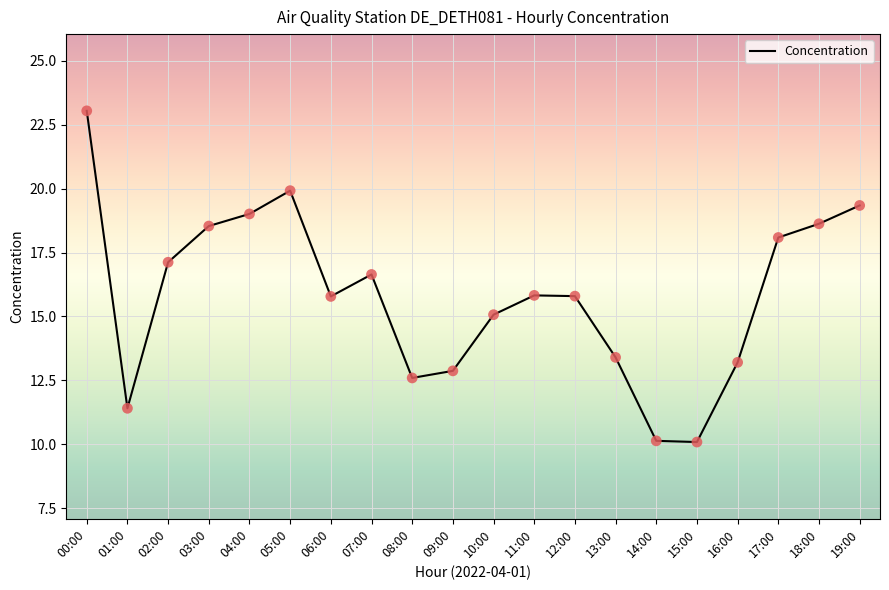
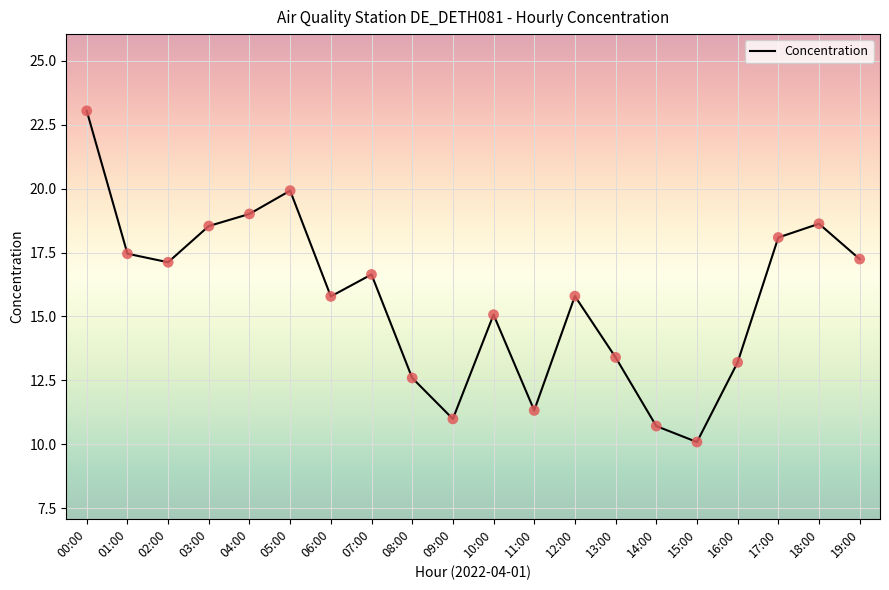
  {
    "00:00": 23.0,
-   "01:00": 11.4,
+   "01:00": 17.5,
    "02:00": 17.1,
    "03:00": 18.5,
    "04:00": 19.0,
    "05:00": 19.9,
    "06:00": 15.8,
    "07:00": 16.6,
    "08:00": 12.6,
-   "09:00": 12.9,
+   "09:00": 11.0,
    "10:00": 15.1,
-   "11:00": 15.8,
+   "11:00": 11.3,
    "12:00": 15.8,
    "13:00": 13.4,
-   "14:00": 10.1,
+   "14:00": 10.7,
    "15:00": 10.1,
    "16:00": 13.2,
    "17:00": 18.1,
    "18:00": 18.6,
-   "19:00": 19.3
+   "19:00": 17.2
  }
